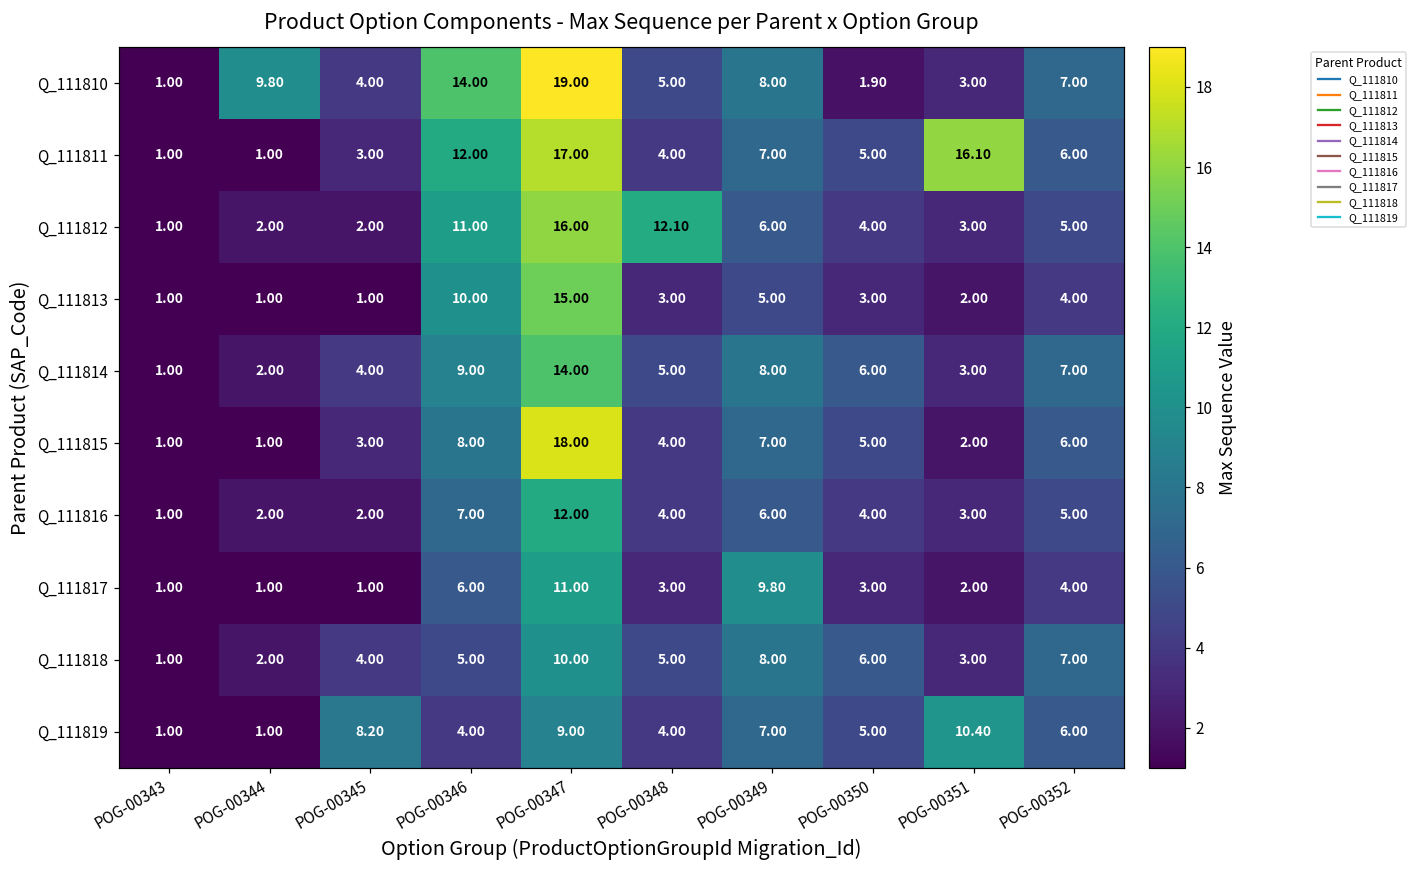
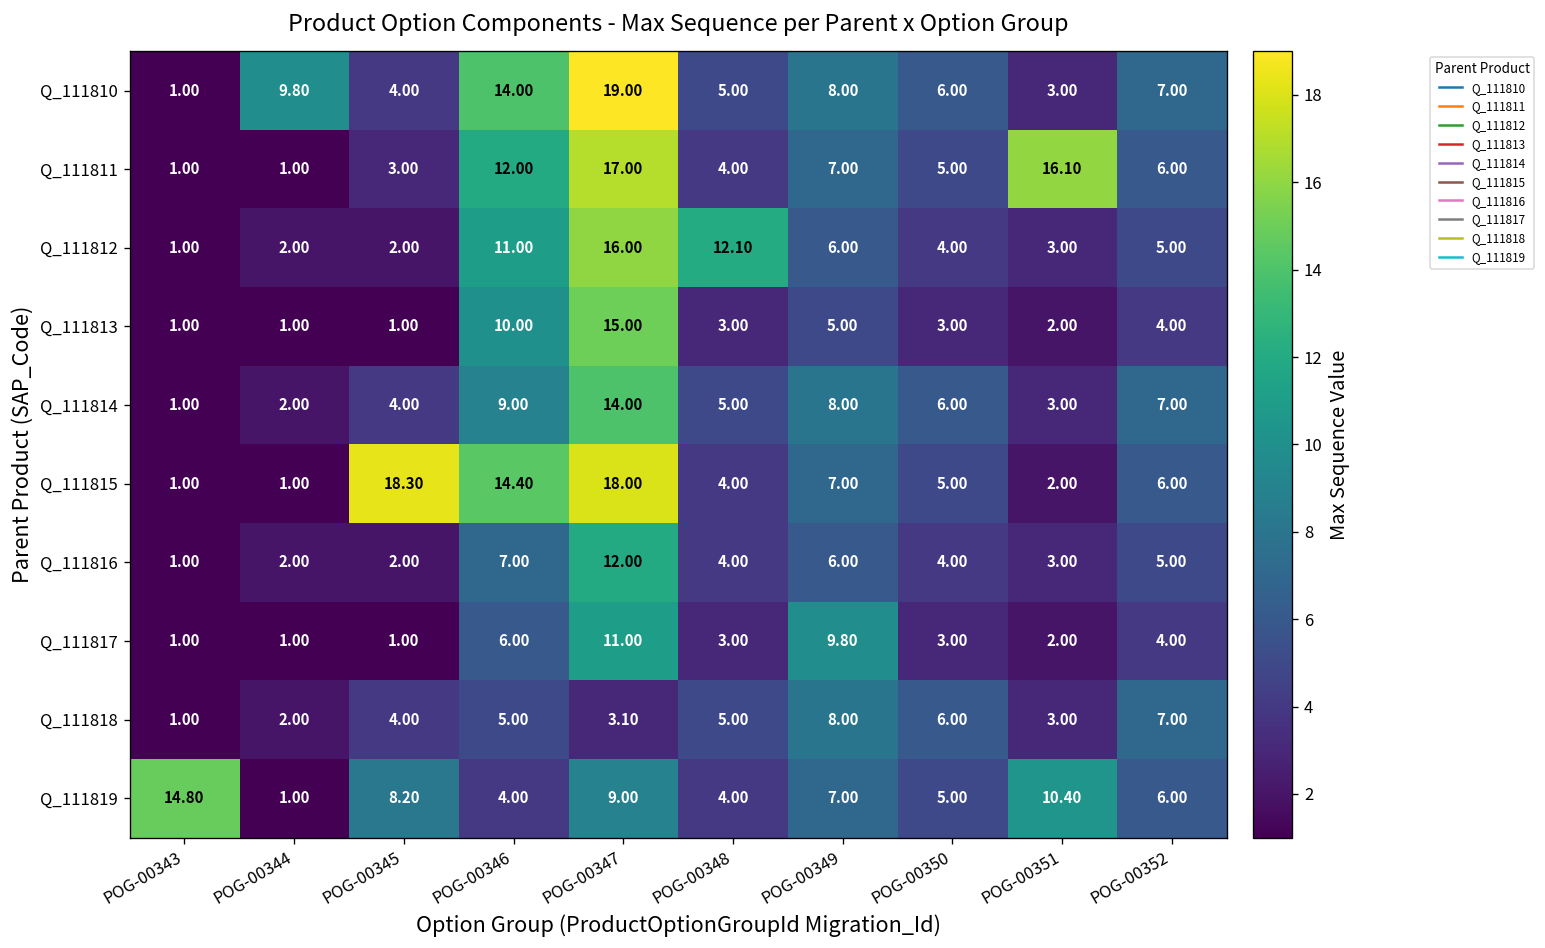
  {
    "Q_111810": {
      "POG-00343": 1.00,
      "POG-00344": 9.80,
      "POG-00345": 4.00,
      "POG-00346": 14.00,
      "POG-00347": 19.00,
      "POG-00348": 5.00,
      "POG-00349": 8.00,
-     "POG-00350": 1.90,
+     "POG-00350": 6.00,
      "POG-00351": 3.00,
      "POG-00352": 7.00
    },
    "Q_111811": {
      "POG-00343": 1.00,
      "POG-00344": 1.00,
      "POG-00345": 3.00,
      "POG-00346": 12.00,
      "POG-00347": 17.00,
      "POG-00348": 4.00,
      "POG-00349": 7.00,
      "POG-00350": 5.00,
      "POG-00351": 16.10,
      "POG-00352": 6.00
    },
    "Q_111812": {
      "POG-00343": 1.00,
      "POG-00344": 2.00,
      "POG-00345": 2.00,
      "POG-00346": 11.00,
      "POG-00347": 16.00,
      "POG-00348": 12.10,
      "POG-00349": 6.00,
      "POG-00350": 4.00,
      "POG-00351": 3.00,
      "POG-00352": 5.00
    },
    "Q_111813": {
      "POG-00343": 1.00,
      "POG-00344": 1.00,
      "POG-00345": 1.00,
      "POG-00346": 10.00,
      "POG-00347": 15.00,
      "POG-00348": 3.00,
      "POG-00349": 5.00,
      "POG-00350": 3.00,
      "POG-00351": 2.00,
      "POG-00352": 4.00
    },
    "Q_111814": {
      "POG-00343": 1.00,
      "POG-00344": 2.00,
      "POG-00345": 4.00,
      "POG-00346": 9.00,
      "POG-00347": 14.00,
      "POG-00348": 5.00,
      "POG-00349": 8.00,
      "POG-00350": 6.00,
      "POG-00351": 3.00,
      "POG-00352": 7.00
    },
    "Q_111815": {
      "POG-00343": 1.00,
      "POG-00344": 1.00,
-     "POG-00345": 3.00,
-     "POG-00346": 8.00,
+     "POG-00345": 18.30,
+     "POG-00346": 14.40,
      "POG-00347": 18.00,
      "POG-00348": 4.00,
      "POG-00349": 7.00,
      "POG-00350": 5.00,
      "POG-00351": 2.00,
      "POG-00352": 6.00
    },
    "Q_111816": {
      "POG-00343": 1.00,
      "POG-00344": 2.00,
      "POG-00345": 2.00,
      "POG-00346": 7.00,
      "POG-00347": 12.00,
      "POG-00348": 4.00,
      "POG-00349": 6.00,
      "POG-00350": 4.00,
      "POG-00351": 3.00,
      "POG-00352": 5.00
    },
    "Q_111817": {
      "POG-00343": 1.00,
      "POG-00344": 1.00,
      "POG-00345": 1.00,
      "POG-00346": 6.00,
      "POG-00347": 11.00,
      "POG-00348": 3.00,
      "POG-00349": 9.80,
      "POG-00350": 3.00,
      "POG-00351": 2.00,
      "POG-00352": 4.00
    },
    "Q_111818": {
      "POG-00343": 1.00,
      "POG-00344": 2.00,
      "POG-00345": 4.00,
      "POG-00346": 5.00,
-     "POG-00347": 10.00,
+     "POG-00347": 3.10,
      "POG-00348": 5.00,
      "POG-00349": 8.00,
      "POG-00350": 6.00,
      "POG-00351": 3.00,
      "POG-00352": 7.00
    },
    "Q_111819": {
-     "POG-00343": 1.00,
+     "POG-00343": 14.80,
      "POG-00344": 1.00,
      "POG-00345": 8.20,
      "POG-00346": 4.00,
      "POG-00347": 9.00,
      "POG-00348": 4.00,
      "POG-00349": 7.00,
      "POG-00350": 5.00,
      "POG-00351": 10.40,
      "POG-00352": 6.00
    }
  }
